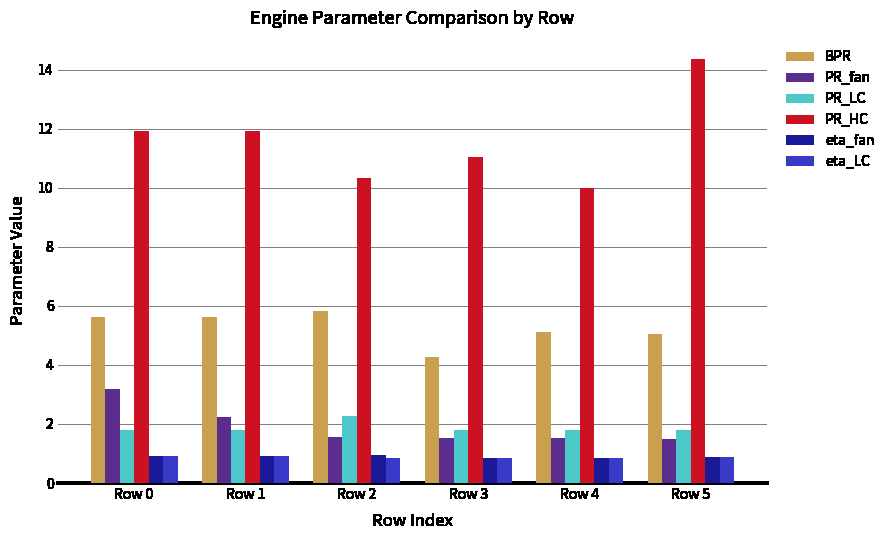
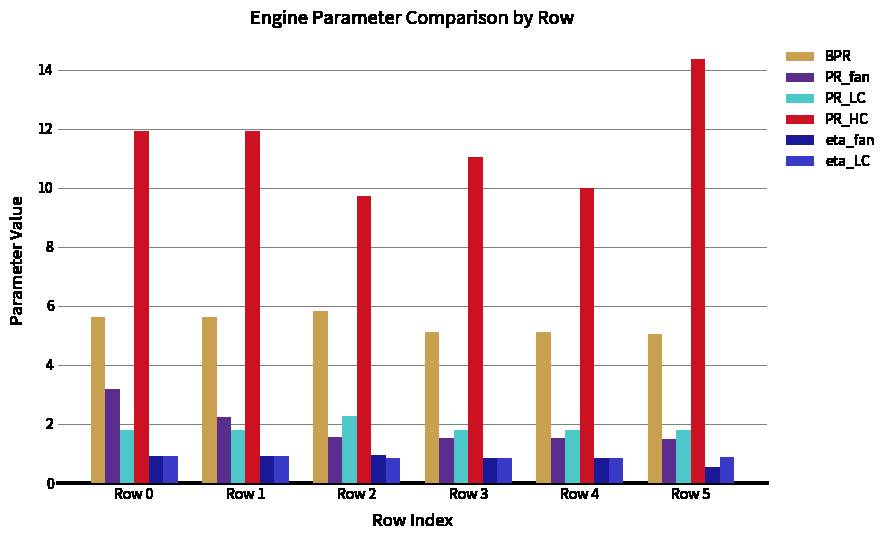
  {
    "BPR": {
      "Row 0": 5.6,
      "Row 1": 5.6,
      "Row 2": 5.8,
-     "Row 3": 4.3,
+     "Row 3": 5.1,
      "Row 4": 5.1,
      "Row 5": 5.0
    },
    "PR_fan": {
      "Row 0": 3.2,
      "Row 1": 2.2,
      "Row 2": 1.5,
      "Row 3": 1.5,
      "Row 4": 1.5,
      "Row 5": 1.5
    },
    "PR_LC": {
      "Row 0": 1.8,
      "Row 1": 1.8,
      "Row 2": 2.3,
      "Row 3": 1.8,
      "Row 4": 1.8,
      "Row 5": 1.8
    },
    "PR_HC": {
      "Row 0": 11.9,
      "Row 1": 11.9,
-     "Row 2": 10.3,
+     "Row 2": 9.7,
      "Row 3": 11.0,
      "Row 4": 10.0,
      "Row 5": 14.4
    },
    "eta_fan": {
      "Row 0": 0.9,
      "Row 1": 0.9,
      "Row 2": 0.9,
      "Row 3": 0.9,
      "Row 4": 0.9,
-     "Row 5": 0.9
+     "Row 5": 0.6
    },
    "eta_LC": {
      "Row 0": 0.9,
      "Row 1": 0.9,
      "Row 2": 0.8,
      "Row 3": 0.8,
      "Row 4": 0.8,
      "Row 5": 0.9
    }
  }
